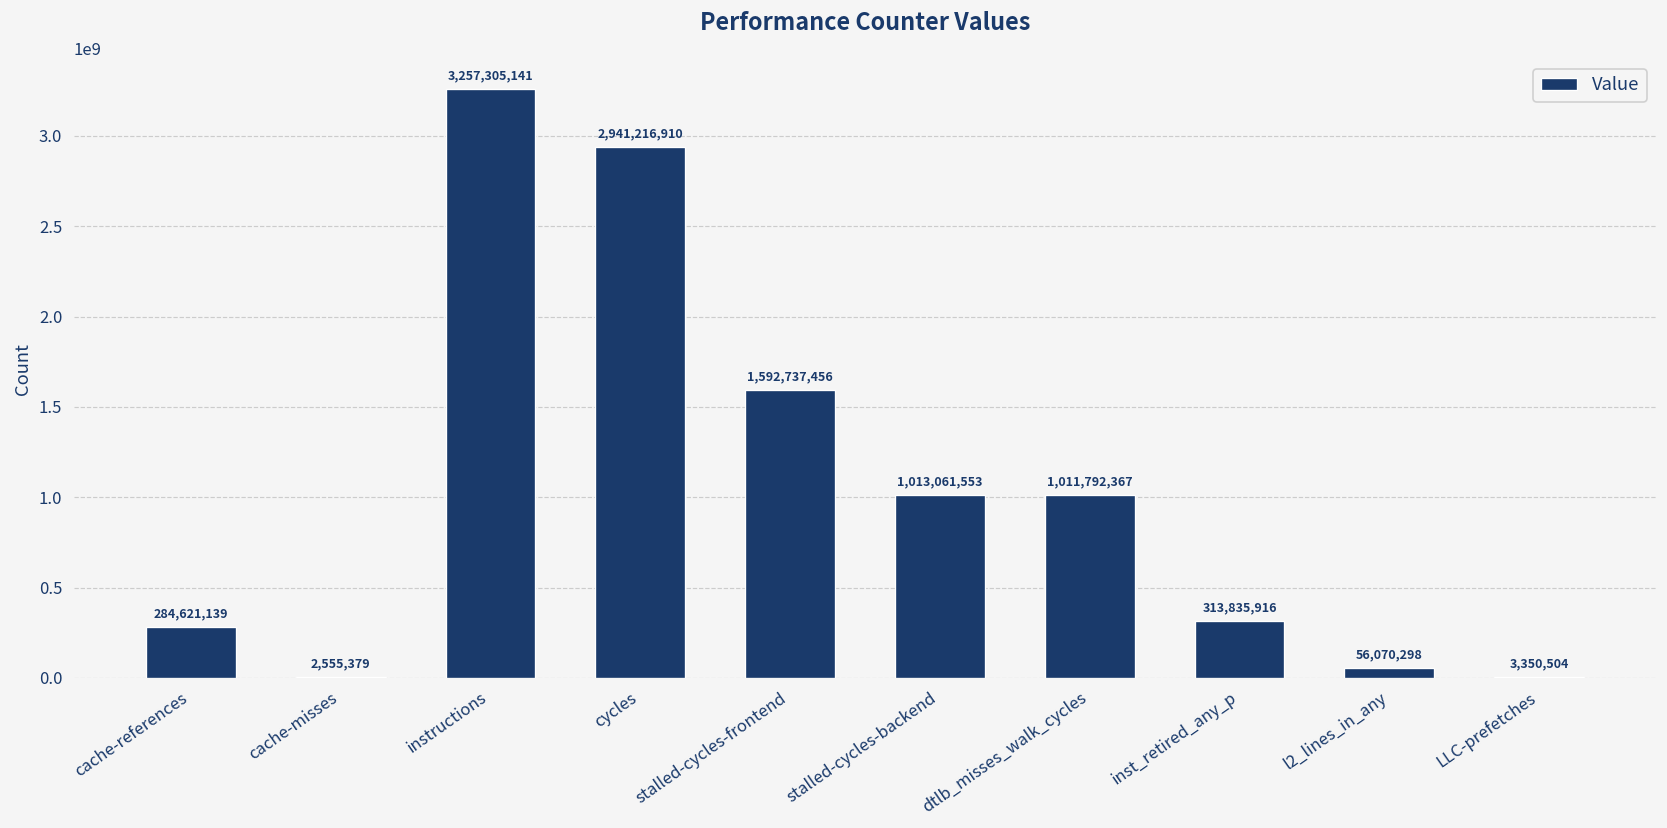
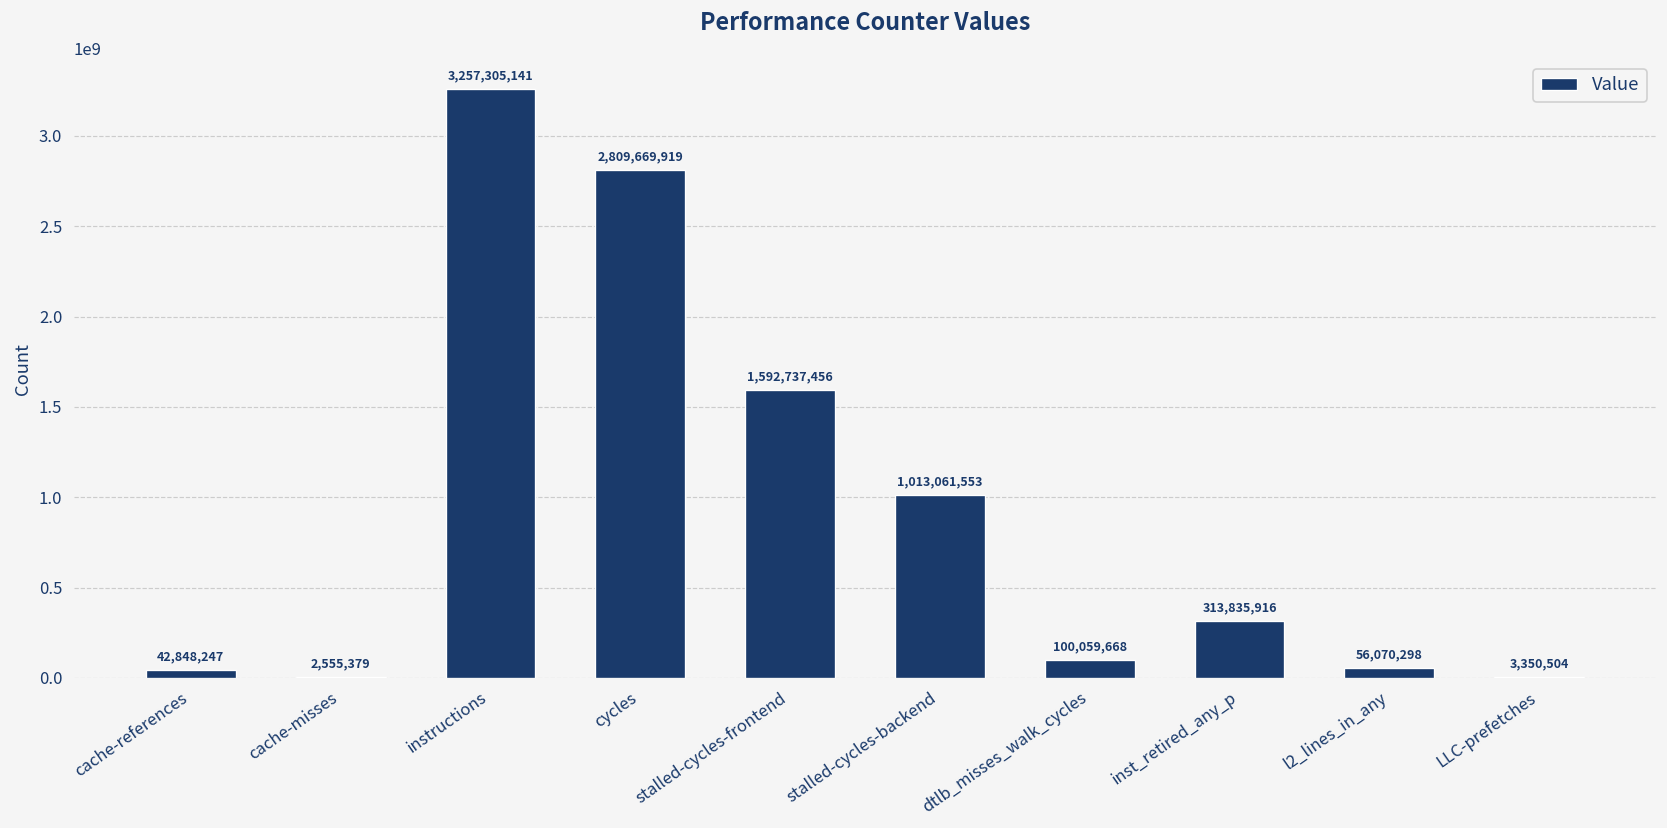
  {
-   "cache-references": "284,621,139",
+   "cache-references": "42,848,247",
    "cache-misses": "2,555,379",
    "instructions": "3,257,305,141",
-   "cycles": "2,941,216,910",
+   "cycles": "2,809,669,919",
    "stalled-cycles-frontend": "1,592,737,456",
    "stalled-cycles-backend": "1,013,061,553",
-   "dtlb_misses_walk_cycles": "1,011,792,367",
+   "dtlb_misses_walk_cycles": "100,059,668",
    "inst_retired_any_p": "313,835,916",
    "l2_lines_in_any": "56,070,298",
    "LLC-prefetches": "3,350,504"
  }
